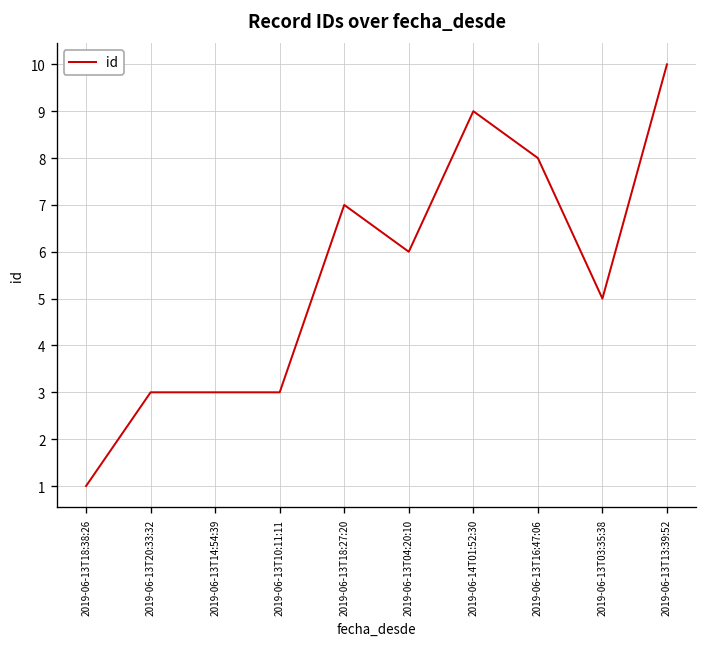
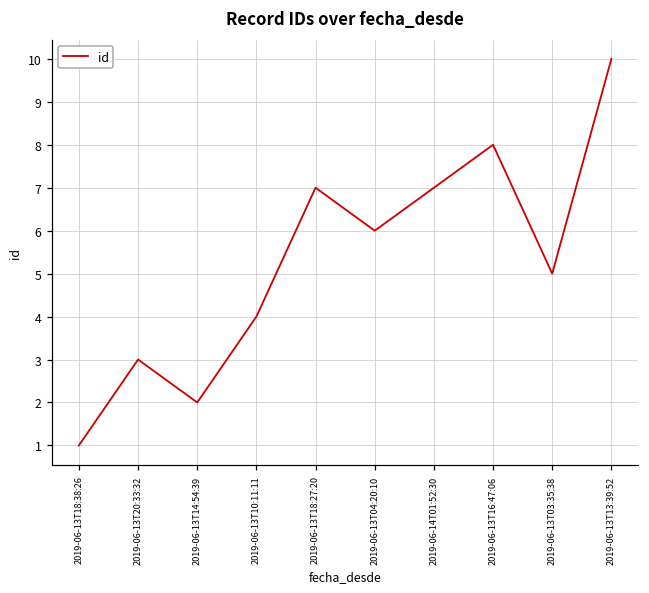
  {
    "2019-06-13T18:38:26": 1,
    "2019-06-13T20:33:32": 3,
-   "2019-06-13T14:54:39": 3,
-   "2019-06-13T10:11:11": 3,
+   "2019-06-13T14:54:39": 2,
+   "2019-06-13T10:11:11": 4,
    "2019-06-13T18:27:20": 7,
    "2019-06-13T04:20:10": 6,
-   "2019-06-14T01:52:30": 9,
+   "2019-06-14T01:52:30": 7,
    "2019-06-13T16:47:06": 8,
    "2019-06-13T03:35:38": 5,
    "2019-06-13T13:39:52": 10
  }
